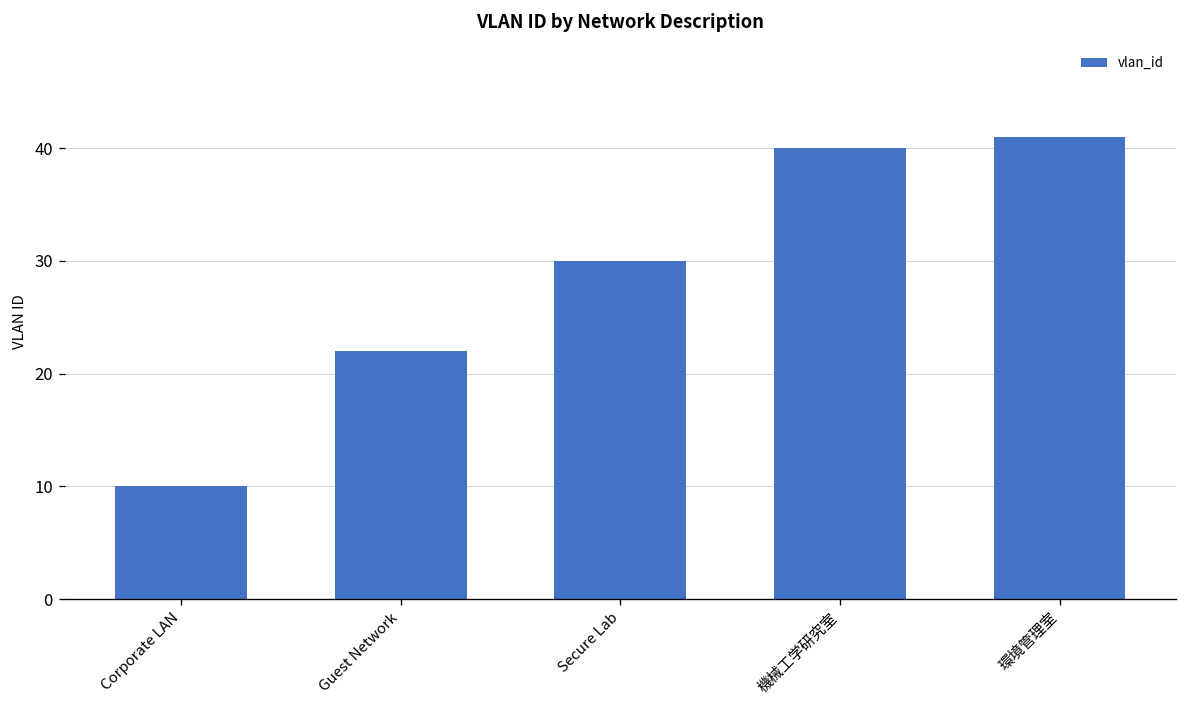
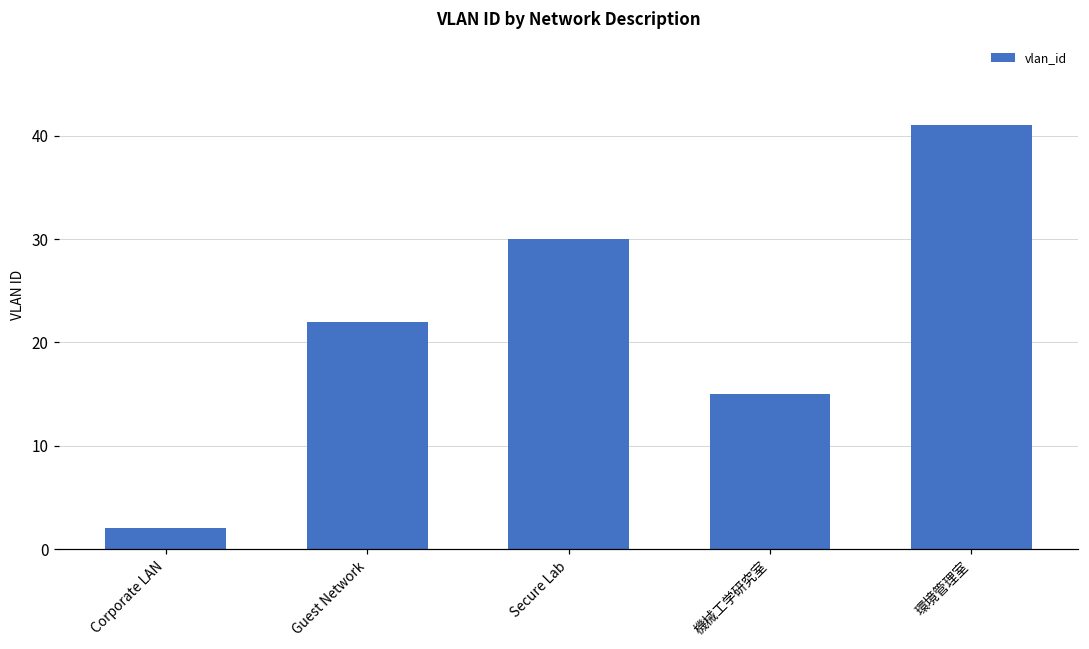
  {
-   "Corporate LAN": 10,
+   "Corporate LAN": 2,
    "Guest Network": 22,
    "Secure Lab": 30,
-   "機械工学研究室": 40,
+   "機械工学研究室": 15,
    "環境管理室": 41
  }
